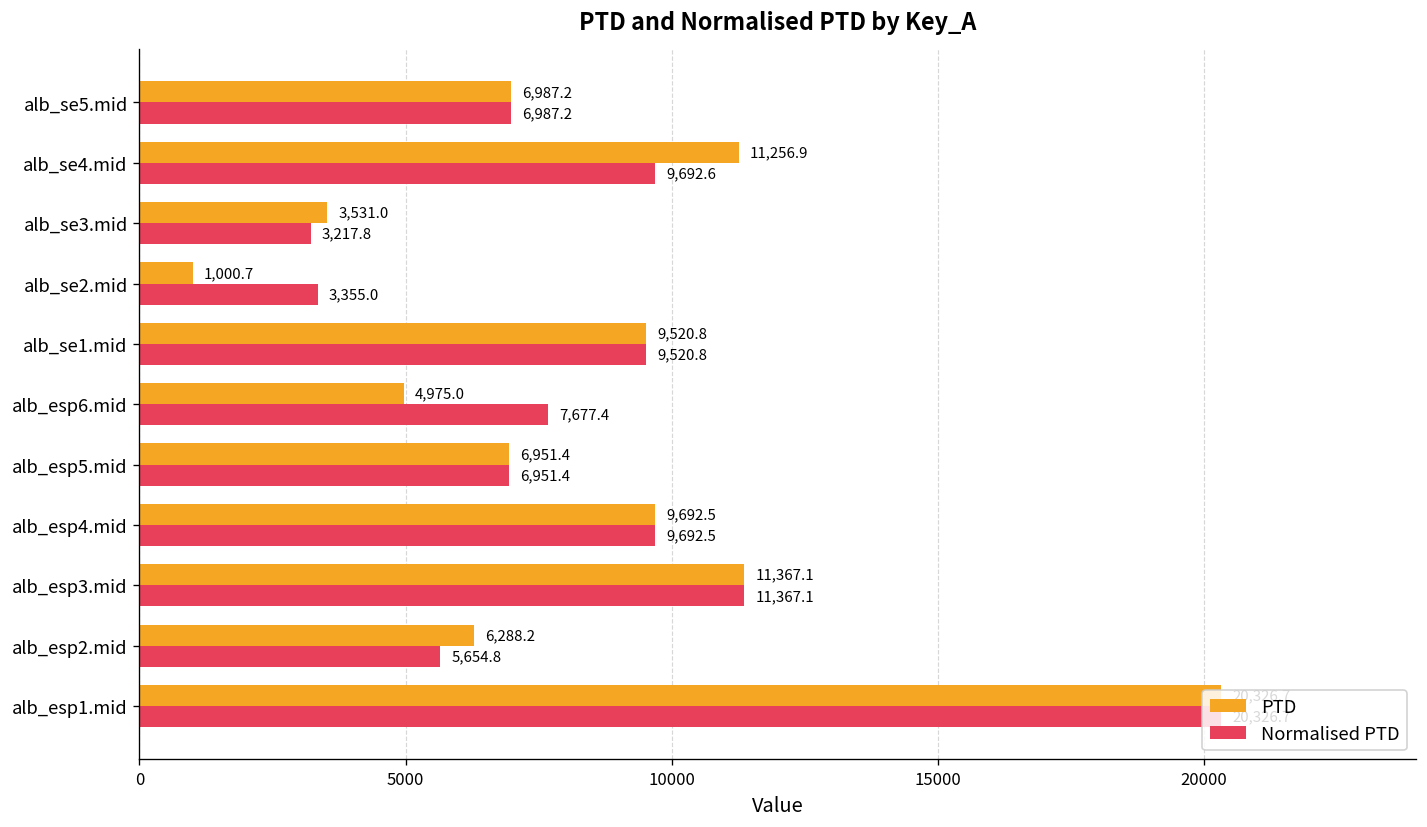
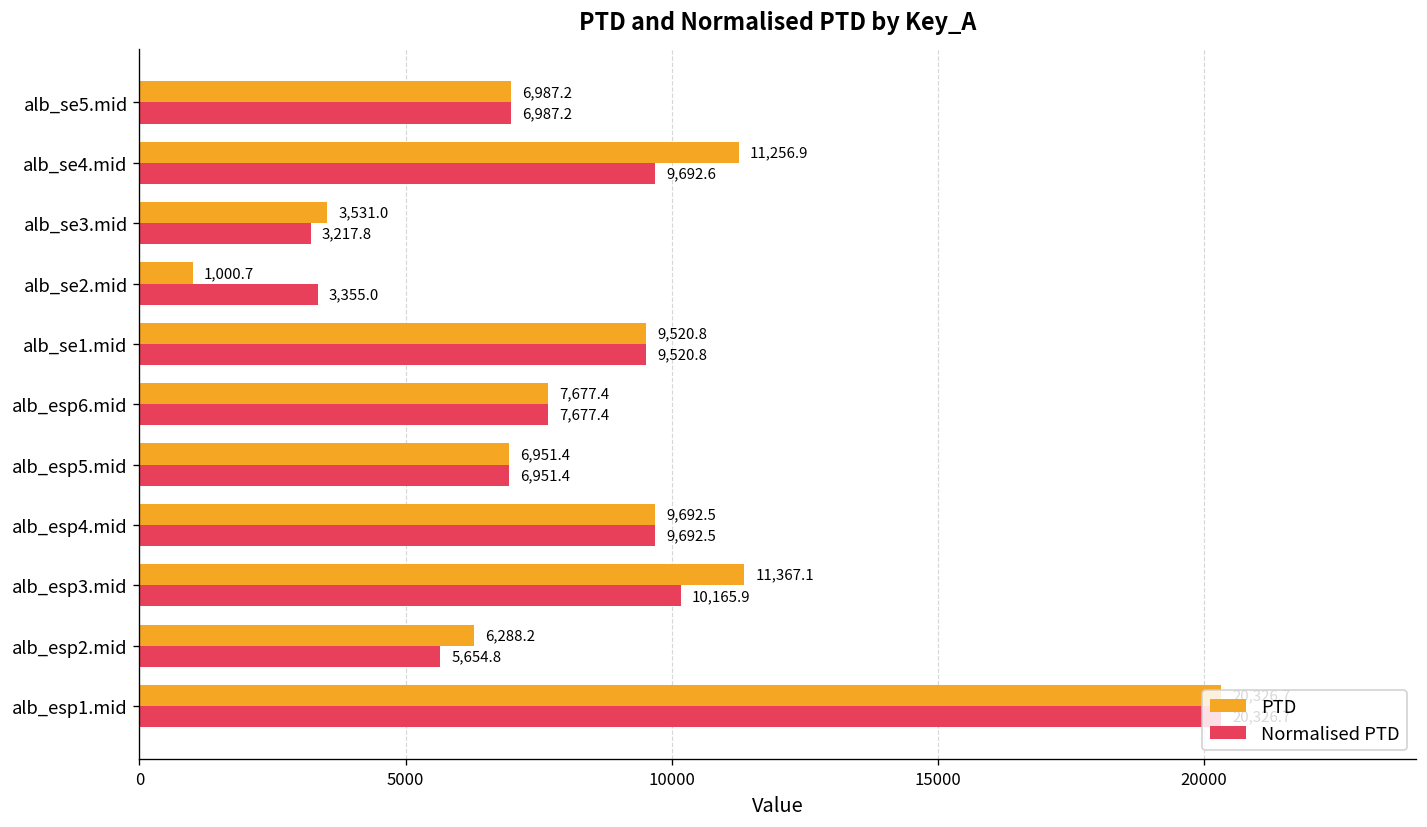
  {
    "PTD": {
      "alb_se5.mid": "6,987.2",
      "alb_se4.mid": "11,256.9",
      "alb_se3.mid": "3,531.0",
      "alb_se2.mid": "1,000.7",
      "alb_se1.mid": "9,520.8",
-     "alb_esp6.mid": "4,975.0",
+     "alb_esp6.mid": "7,677.4",
      "alb_esp5.mid": "6,951.4",
      "alb_esp4.mid": "9,692.5",
      "alb_esp3.mid": "11,367.1",
      "alb_esp2.mid": "6,288.2"
    },
    "Normalised PTD": {
      "alb_se5.mid": "6,987.2",
      "alb_se4.mid": "9,692.6",
      "alb_se3.mid": "3,217.8",
      "alb_se2.mid": "3,355.0",
      "alb_se1.mid": "9,520.8",
      "alb_esp6.mid": "7,677.4",
      "alb_esp5.mid": "6,951.4",
      "alb_esp4.mid": "9,692.5",
-     "alb_esp3.mid": "11,367.1",
+     "alb_esp3.mid": "10,165.9",
      "alb_esp2.mid": "5,654.8"
    }
  }
